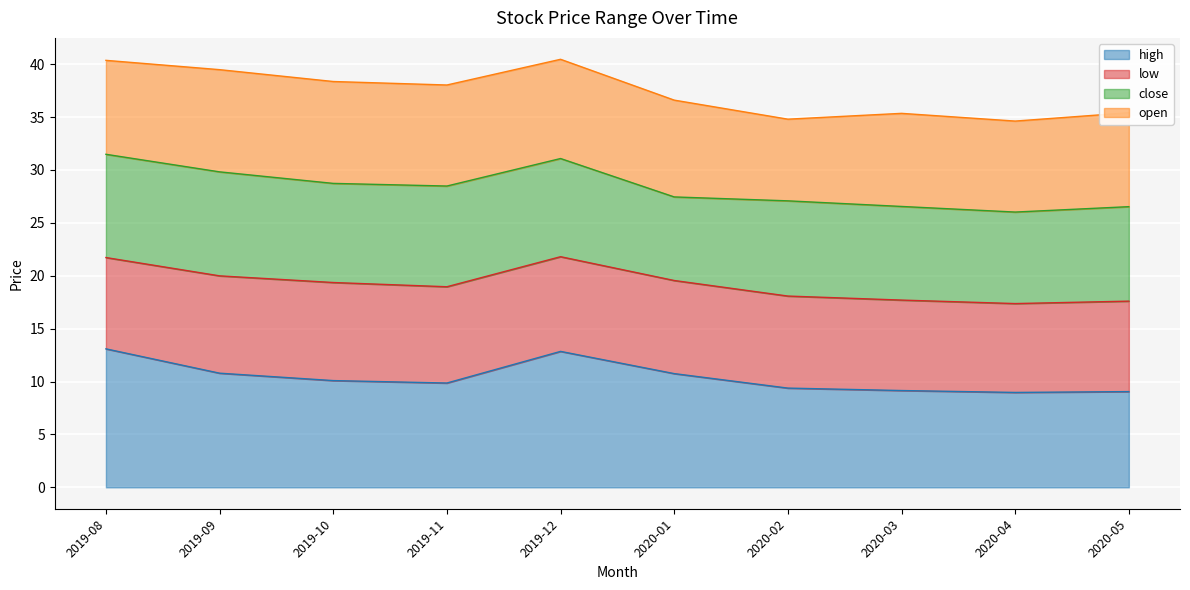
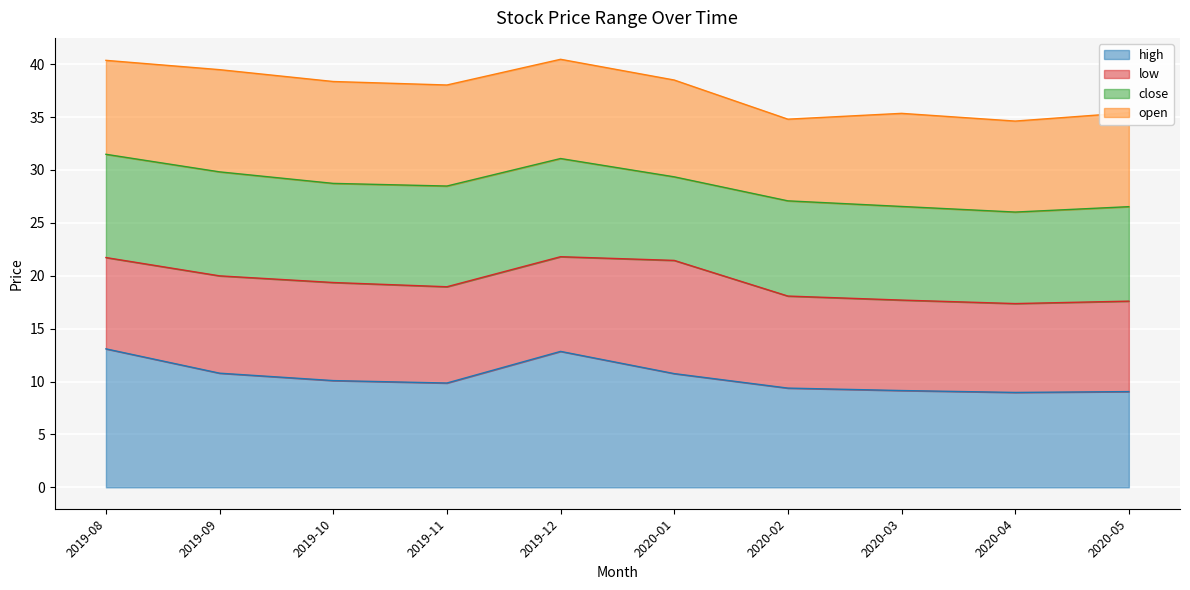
  {
    "high": {
      "2019-08": 13.1,
      "2019-09": 10.8,
      "2019-10": 10.1,
      "2019-11": 9.9,
      "2019-12": 12.9,
      "2020-01": 10.8,
      "2020-02": 9.4,
      "2020-03": 9.2,
      "2020-04": 9.0,
      "2020-05": 9.1
    },
    "low": {
      "2019-08": 8.6,
      "2019-09": 9.2,
      "2019-10": 9.3,
      "2019-11": 9.1,
      "2019-12": 8.9,
-     "2020-01": 8.8,
+     "2020-01": 10.7,
      "2020-02": 8.7,
      "2020-03": 8.6,
      "2020-04": 8.4,
      "2020-05": 8.6
    },
    "close": {
      "2019-08": 9.8,
      "2019-09": 9.8,
      "2019-10": 9.4,
      "2019-11": 9.5,
      "2019-12": 9.3,
      "2020-01": 7.9,
      "2020-02": 9.0,
      "2020-03": 8.9,
      "2020-04": 8.7,
      "2020-05": 8.9
    },
    "open": {
      "2019-08": 8.9,
      "2019-09": 9.7,
      "2019-10": 9.6,
      "2019-11": 9.6,
      "2019-12": 9.4,
      "2020-01": 9.1,
      "2020-02": 7.7,
      "2020-03": 8.8,
      "2020-04": 8.6
    }
  }
